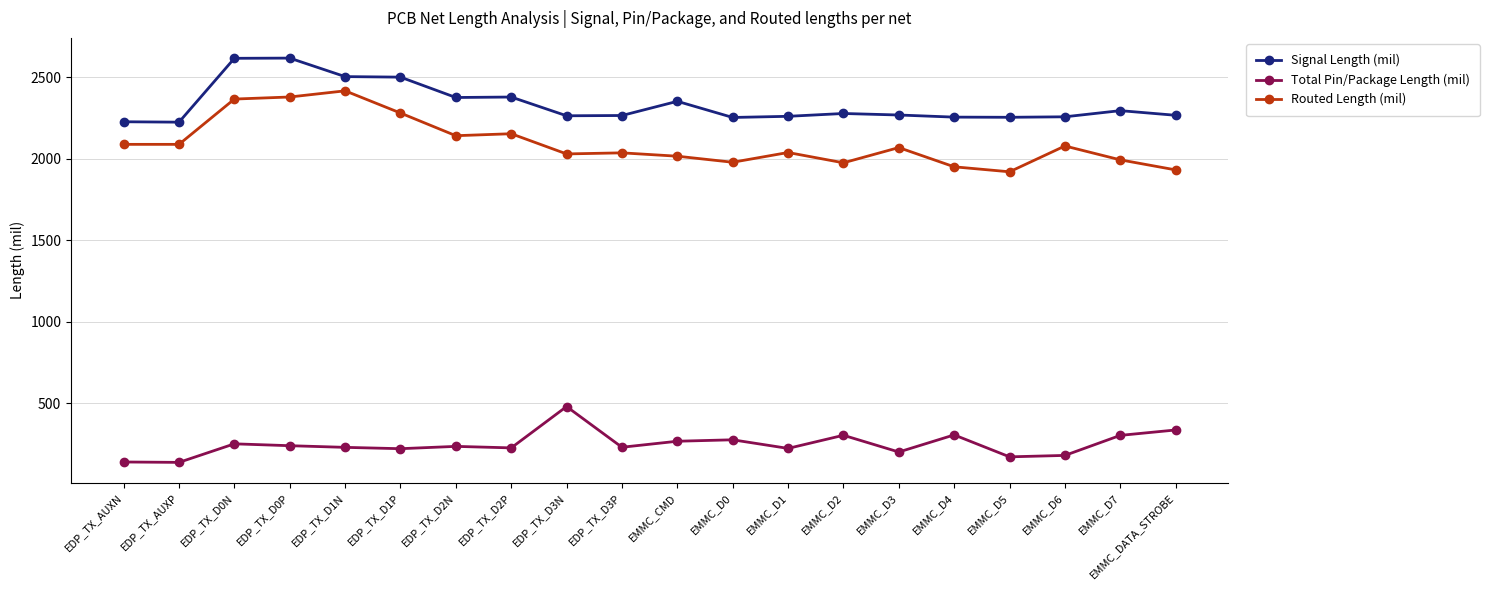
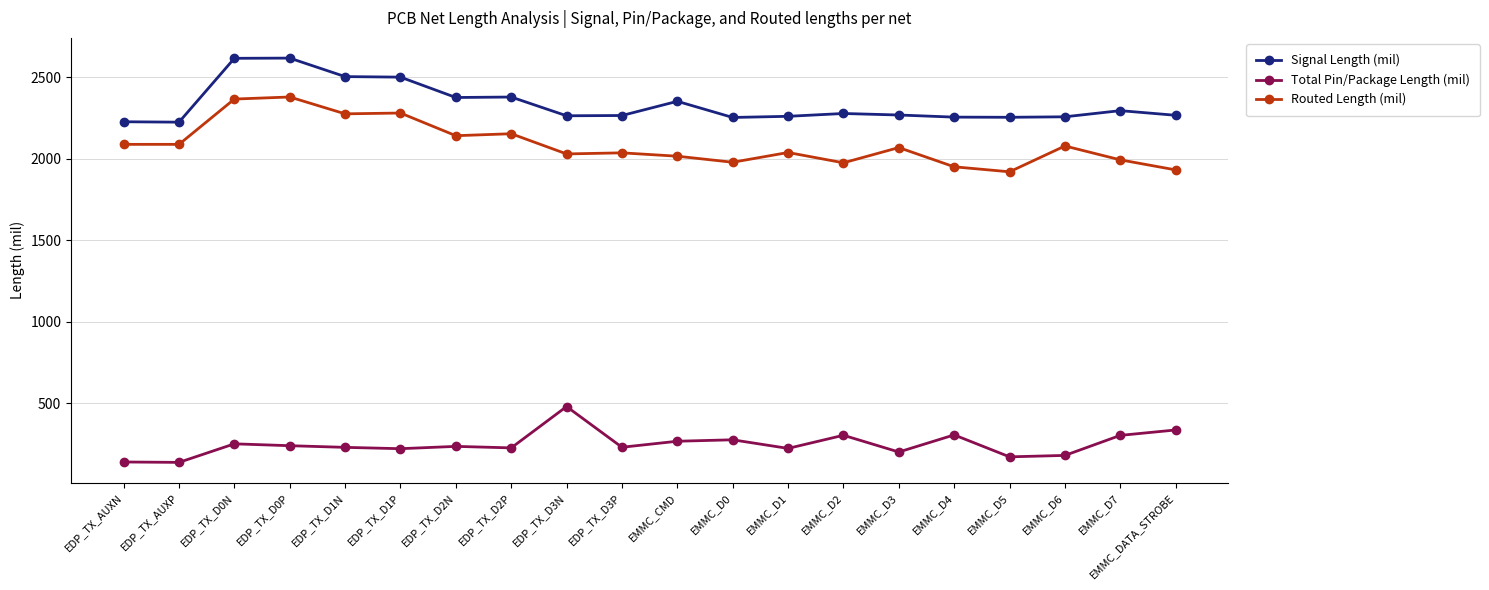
  {
    "Signal Length (mil)": {
      "EDP_TX_AUXN": 2230,
      "EDP_TX_AUXP": 2230,
      "EDP_TX_D0N": 2620,
      "EDP_TX_D0P": 2620,
      "EDP_TX_D1N": 2500,
      "EDP_TX_D1P": 2500,
      "EDP_TX_D2N": 2380,
      "EDP_TX_D2P": 2380,
      "EDP_TX_D3N": 2260,
      "EDP_TX_D3P": 2270,
      "EMMC_CMD": 2350,
      "EMMC_D0": 2250,
      "EMMC_D1": 2260,
      "EMMC_D2": 2280,
      "EMMC_D3": 2270,
      "EMMC_D4": 2260,
      "EMMC_D5": 2250,
      "EMMC_D6": 2260,
      "EMMC_D7": 2300,
      "EMMC_DATA_STROBE": 2270
    },
    "Total Pin/Package Length (mil)": {
      "EDP_TX_AUXN": 140,
      "EDP_TX_AUXP": 140,
      "EDP_TX_D0N": 250,
      "EDP_TX_D0P": 240,
      "EDP_TX_D1N": 230,
      "EDP_TX_D1P": 220,
      "EDP_TX_D2N": 230,
      "EDP_TX_D2P": 230,
      "EDP_TX_D3N": 480,
      "EDP_TX_D3P": 230,
      "EMMC_CMD": 270,
      "EMMC_D0": 270,
      "EMMC_D1": 220,
      "EMMC_D2": 300,
      "EMMC_D3": 200,
      "EMMC_D4": 310,
      "EMMC_D5": 170,
      "EMMC_D6": 180,
      "EMMC_D7": 300,
      "EMMC_DATA_STROBE": 340
    },
    "Routed Length (mil)": {
      "EDP_TX_AUXN": 2090,
      "EDP_TX_AUXP": 2090,
      "EDP_TX_D0N": 2370,
      "EDP_TX_D0P": 2380,
-     "EDP_TX_D1N": 2420,
+     "EDP_TX_D1N": 2280,
      "EDP_TX_D1P": 2280,
      "EDP_TX_D2N": 2140,
      "EDP_TX_D2P": 2150,
      "EDP_TX_D3N": 2030,
      "EDP_TX_D3P": 2040,
      "EMMC_CMD": 2020,
      "EMMC_D0": 1980,
      "EMMC_D1": 2040,
      "EMMC_D2": 1980,
      "EMMC_D3": 2070,
      "EMMC_D4": 1950,
      "EMMC_D5": 1920,
      "EMMC_D6": 2080,
      "EMMC_D7": 1990,
      "EMMC_DATA_STROBE": 1930
    }
  }
